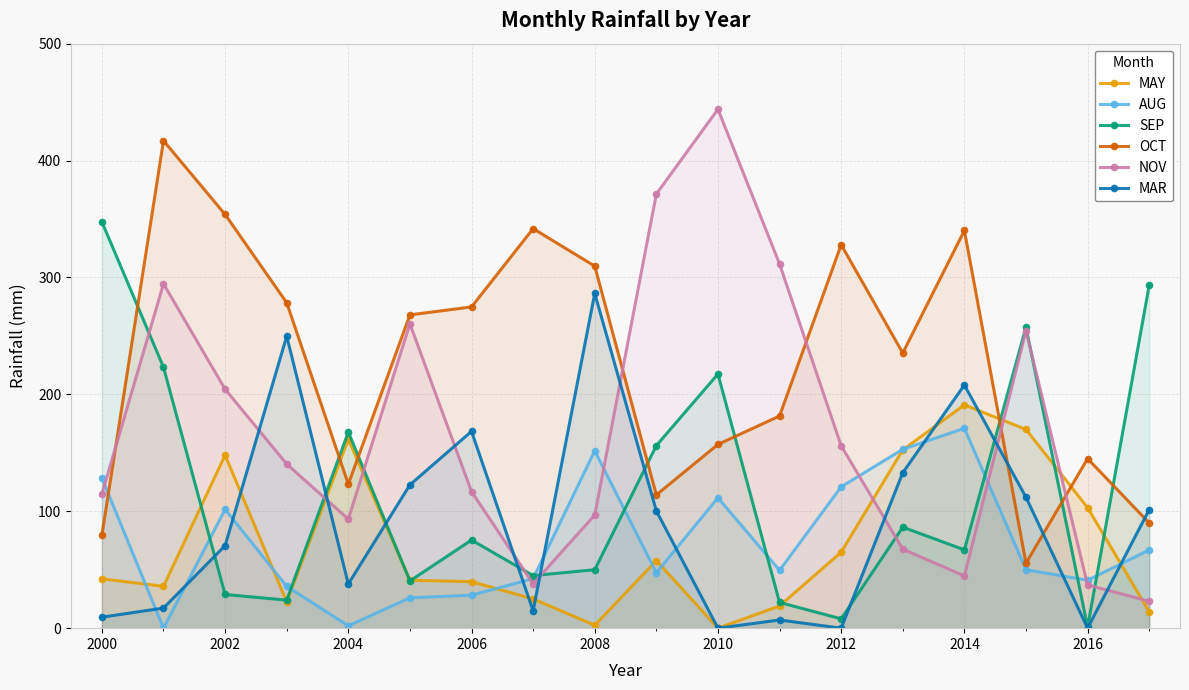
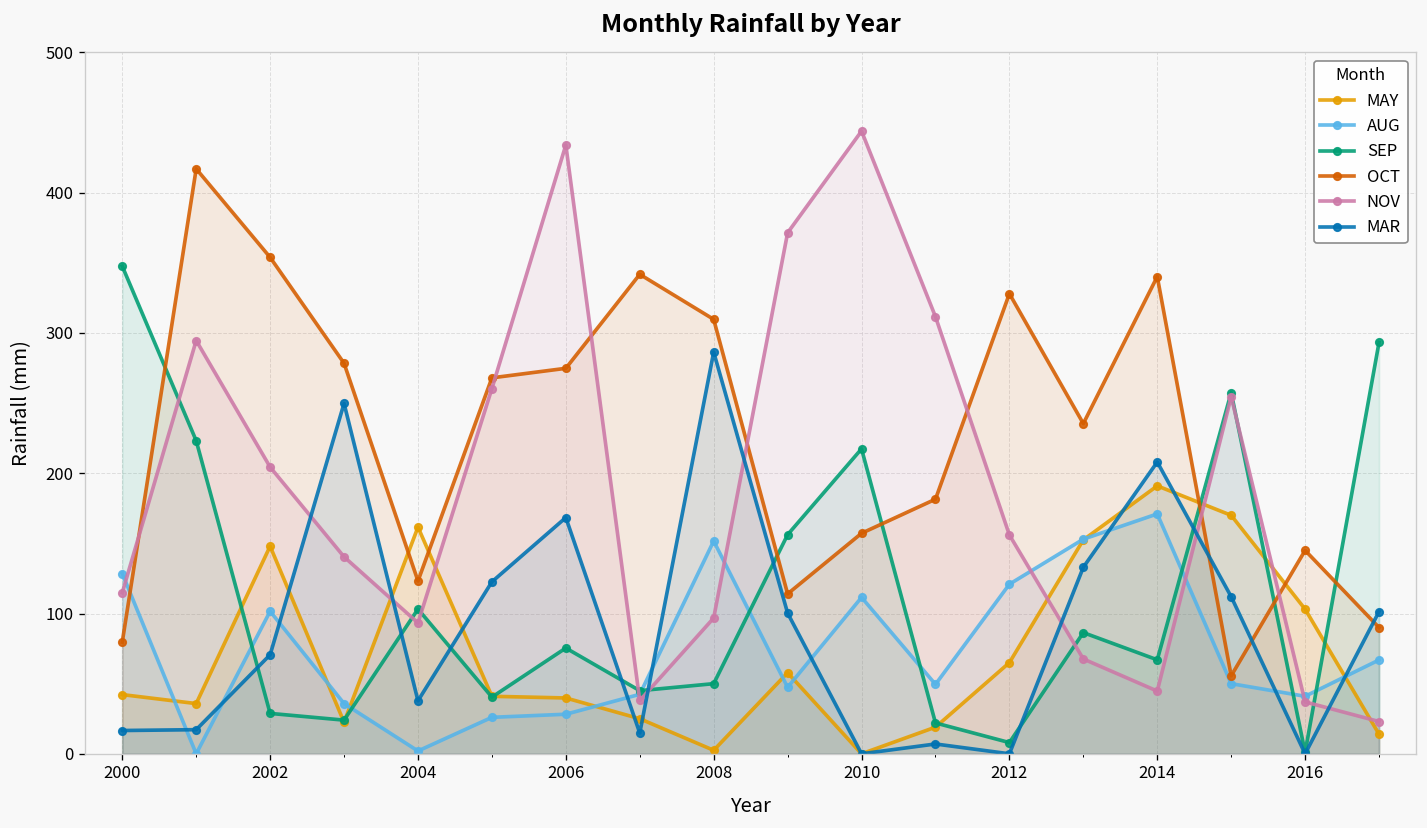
  {
    "MAY": {
      "2000": 42,
      "2002": 148,
      "2004": 162,
      "2006": 40,
      "2008": 3,
      "2012": 65,
      "2014": 191,
      "2016": 103
    },
    "AUG": {
      "2000": 129,
      "2002": 102,
      "2004": 2,
      "2006": 28,
      "2008": 152,
      "2010": 112,
      "2012": 121,
      "2014": 171,
      "2016": 41
    },
    "SEP": {
      "2000": 348,
      "2002": 29,
-     "2004": 168,
+     "2004": 103,
      "2006": 75,
      "2008": 50,
      "2010": 217,
      "2012": 8,
      "2014": 67
    },
    "OCT": {
      "2000": 80,
      "2002": 354,
      "2004": 123,
      "2006": 275,
      "2008": 310,
      "2010": 157,
      "2012": 328,
      "2014": 340,
      "2016": 145
    },
    "NOV": {
      "2000": 115,
      "2002": 204,
      "2004": 93,
-     "2006": 117,
+     "2006": 434,
      "2008": 97,
      "2010": 444,
      "2012": 156,
      "2014": 45,
      "2016": 37
    },
    "MAR": {
-     "2000": 9,
+     "2000": 17,
      "2002": 71,
      "2004": 38,
      "2006": 168,
      "2008": 286,
      "2012": 0,
      "2014": 208
    }
  }
